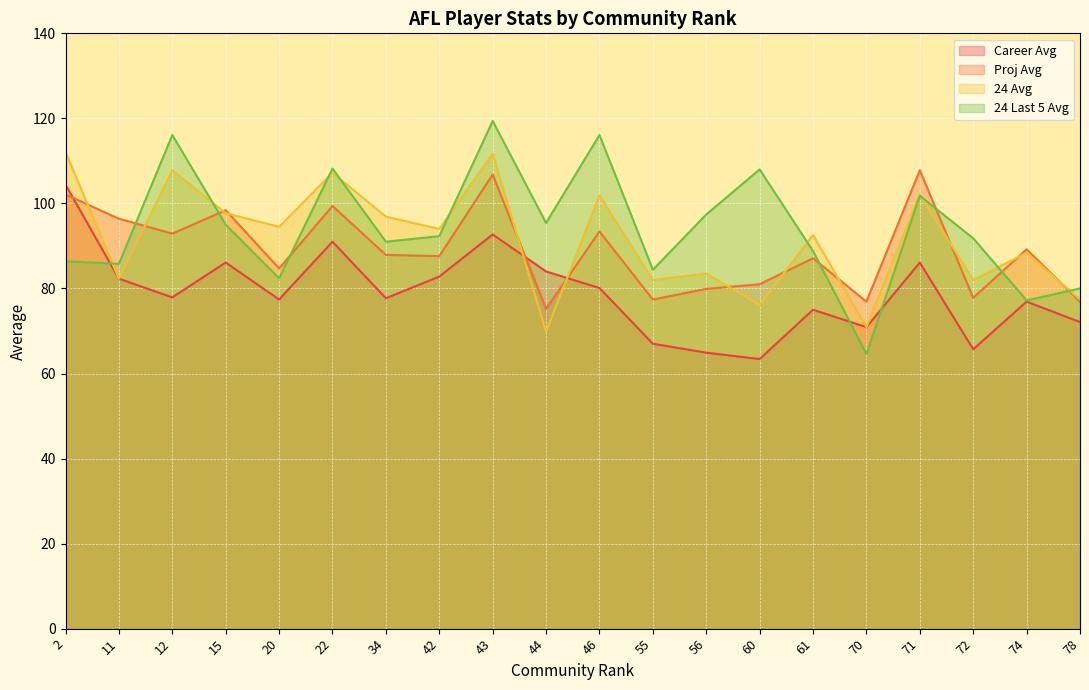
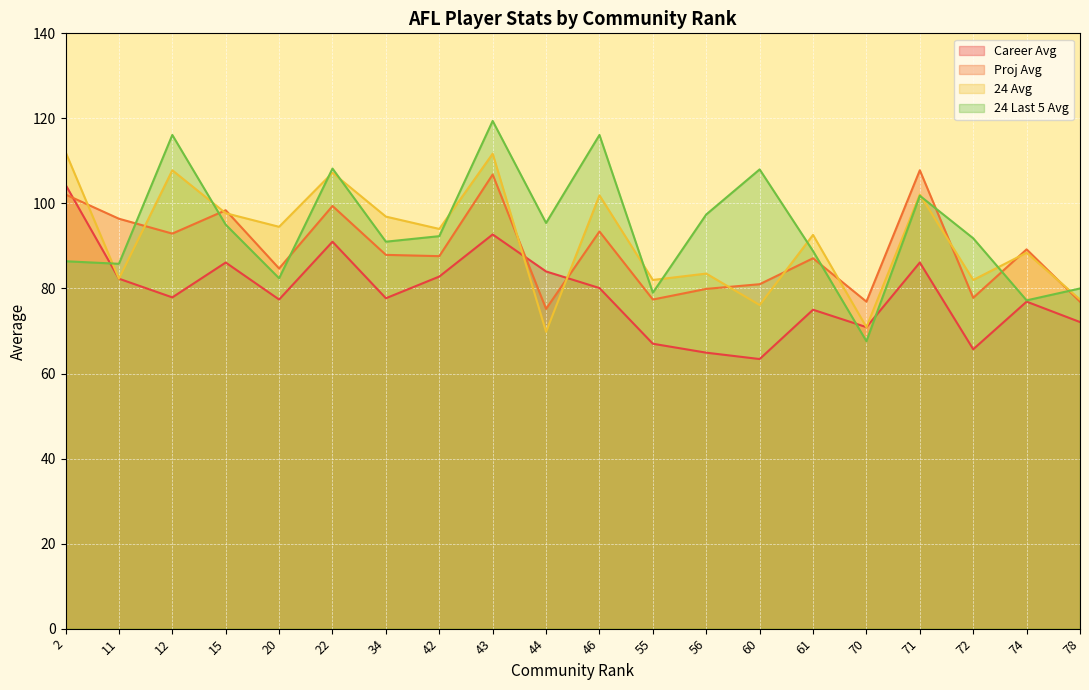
  {
    "24 Last 5 Avg": {
      "2": 86,
      "11": 86,
      "12": 116,
      "15": 95,
      "20": 82,
      "22": 108,
      "34": 91,
      "42": 92,
      "43": 119,
      "44": 95,
      "46": 116,
-     "55": 84,
+     "55": 79,
      "56": 97,
      "60": 108,
      "61": 89,
-     "70": 65,
+     "70": 68,
      "72": 92,
      "78": 80
    }
  }
